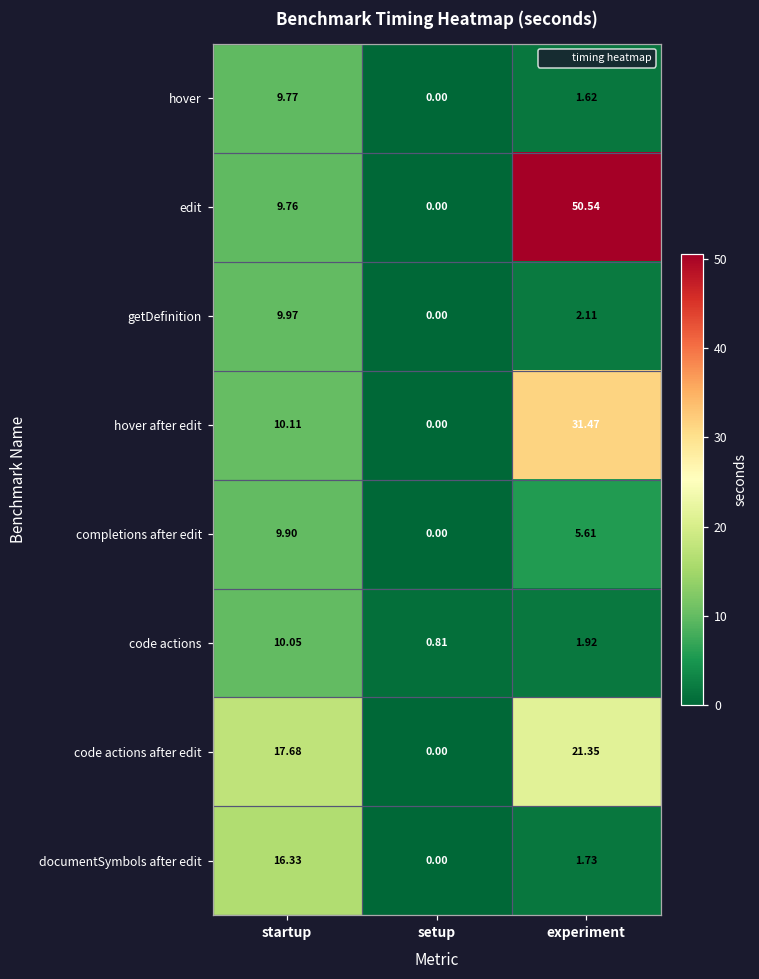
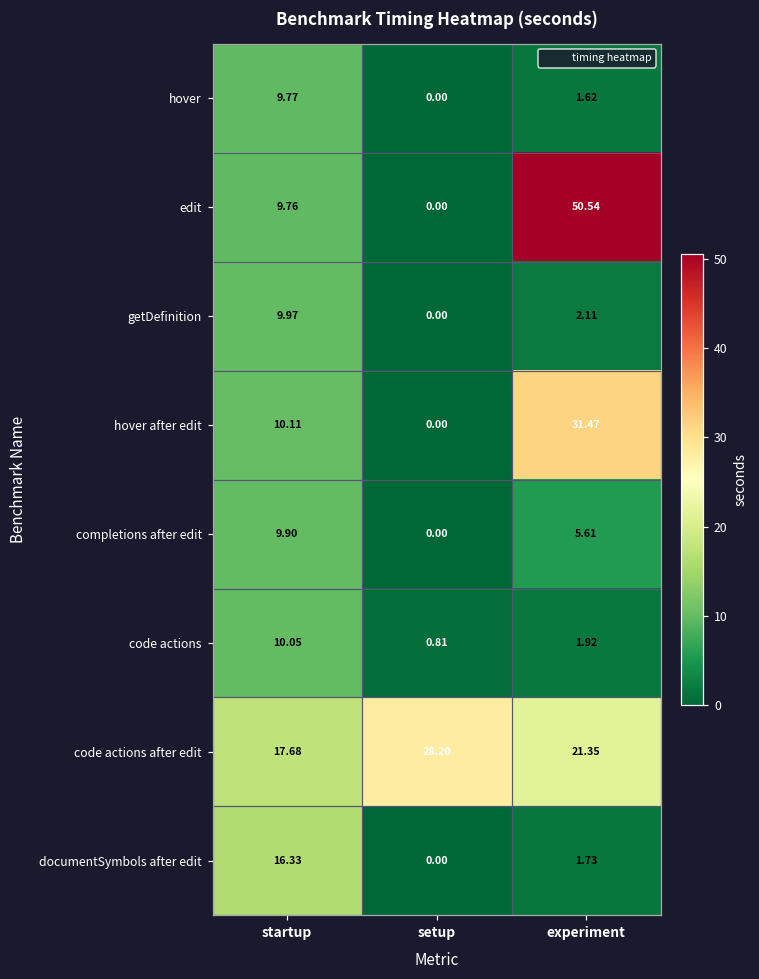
  {
    "hover": {
      "startup": 9.77,
      "setup": 0.00,
      "experiment": 1.62
    },
    "edit": {
      "startup": 9.76,
      "setup": 0.00,
      "experiment": 50.54
    },
    "getDefinition": {
      "startup": 9.97,
      "setup": 0.00,
      "experiment": 2.11
    },
    "hover after edit": {
      "startup": 10.11,
      "setup": 0.00,
      "experiment": 31.47
    },
    "completions after edit": {
      "startup": 9.90,
      "setup": 0.00,
      "experiment": 5.61
    },
    "code actions": {
      "startup": 10.05,
      "setup": 0.81,
      "experiment": 1.92
    },
    "code actions after edit": {
      "startup": 17.68,
-     "setup": 0.00,
+     "setup": 28.20,
      "experiment": 21.35
    },
    "documentSymbols after edit": {
      "startup": 16.33,
      "setup": 0.00,
      "experiment": 1.73
    }
  }
